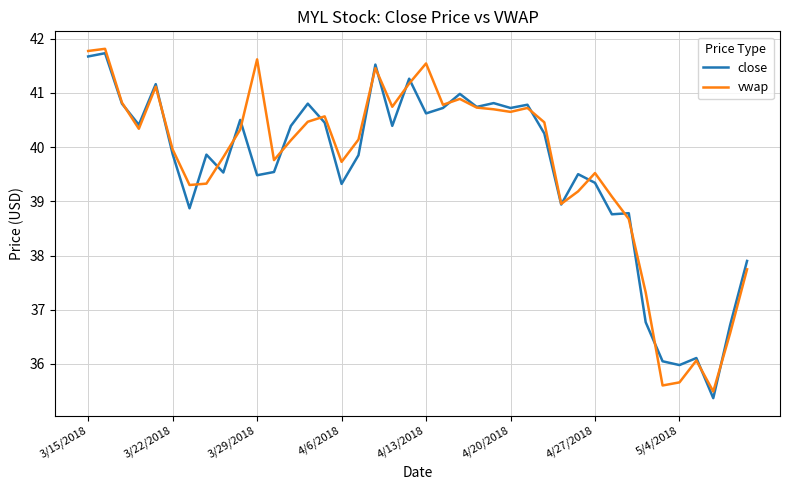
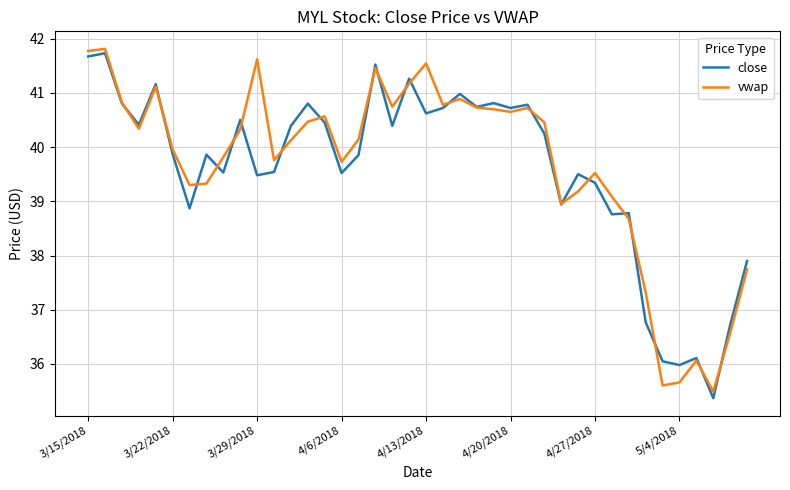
  {
    "close": {
      "3/15/2018": 41.7,
      "3/22/2018": 39.9,
      "3/29/2018": 39.5,
-     "4/6/2018": 39.3,
+     "4/6/2018": 39.5,
      "4/13/2018": 40.6,
      "4/20/2018": 40.7,
      "4/27/2018": 39.3,
      "5/4/2018": 36.0
    },
    "vwap": {
      "3/15/2018": 41.8,
      "3/22/2018": 40.0,
      "3/29/2018": 41.6,
      "4/6/2018": 39.7,
      "4/13/2018": 41.5,
      "4/20/2018": 40.6,
      "4/27/2018": 39.5,
      "5/4/2018": 35.7
    }
  }
